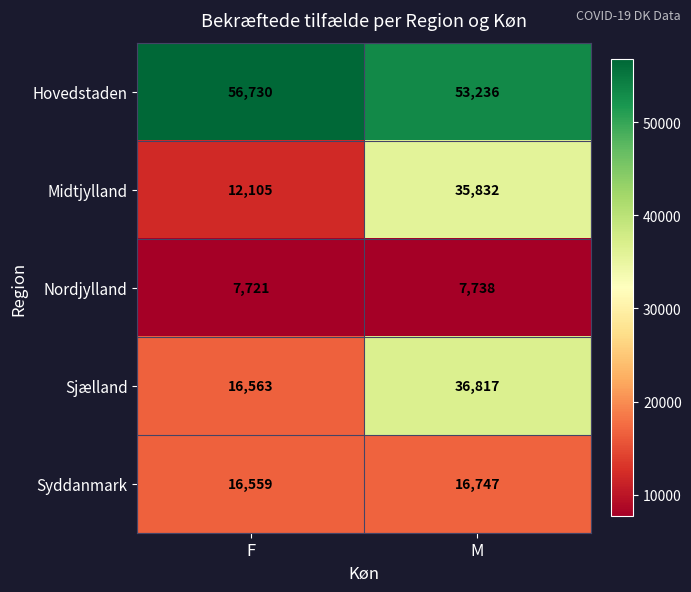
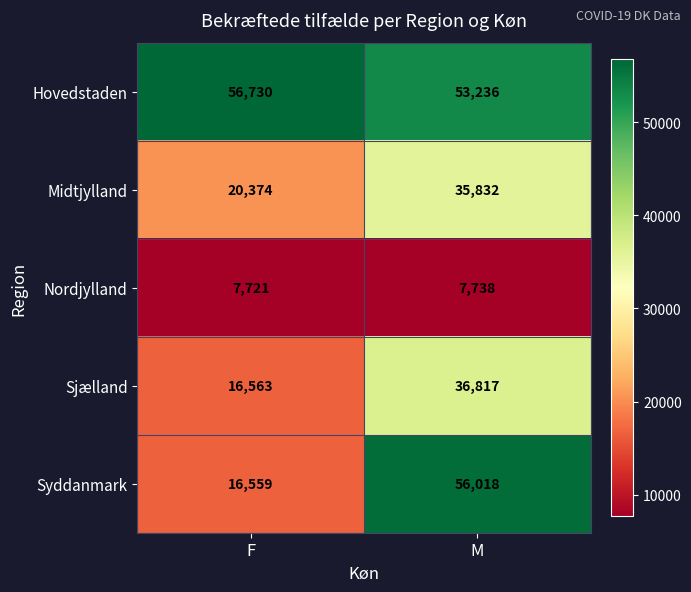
  {
    "Hovedstaden": {
      "F": "56,730",
      "M": "53,236"
    },
    "Midtjylland": {
-     "F": "12,105",
+     "F": "20,374",
      "M": "35,832"
    },
    "Nordjylland": {
      "F": "7,721",
      "M": "7,738"
    },
    "Sjælland": {
      "F": "16,563",
      "M": "36,817"
    },
    "Syddanmark": {
      "F": "16,559",
-     "M": "16,747"
+     "M": "56,018"
    }
  }
